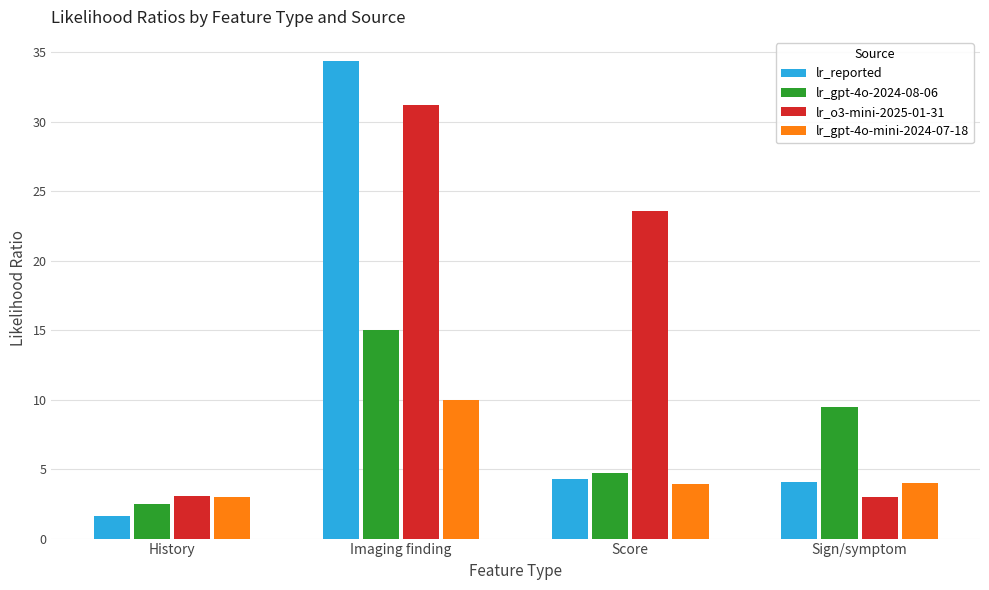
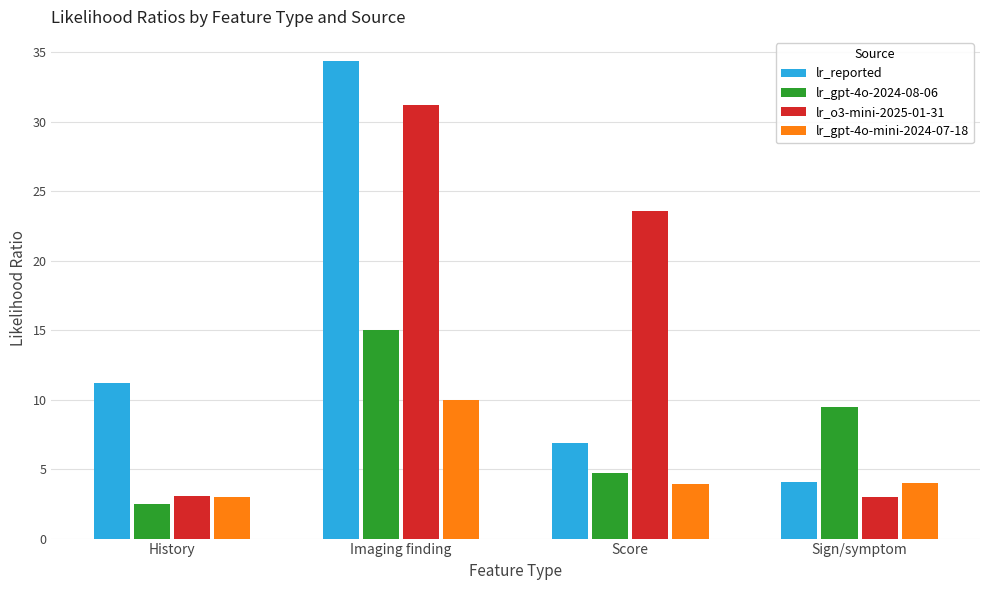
  {
    "lr_reported": {
-     "History": 1.6,
+     "History": 11.2,
      "Imaging finding": 34.4,
-     "Score": 4.3,
+     "Score": 6.9,
      "Sign/symptom": 4.1
    },
    "lr_gpt-4o-2024-08-06": {
      "History": 2.5,
      "Imaging finding": 15.0,
      "Score": 4.8,
      "Sign/symptom": 9.5
    },
    "lr_o3-mini-2025-01-31": {
      "History": 3.1,
      "Imaging finding": 31.2,
      "Score": 23.6,
      "Sign/symptom": 3.0
    },
    "lr_gpt-4o-mini-2024-07-18": {
      "History": 3.0,
      "Imaging finding": 10.0,
      "Score": 4.0,
      "Sign/symptom": 4.0
    }
  }
